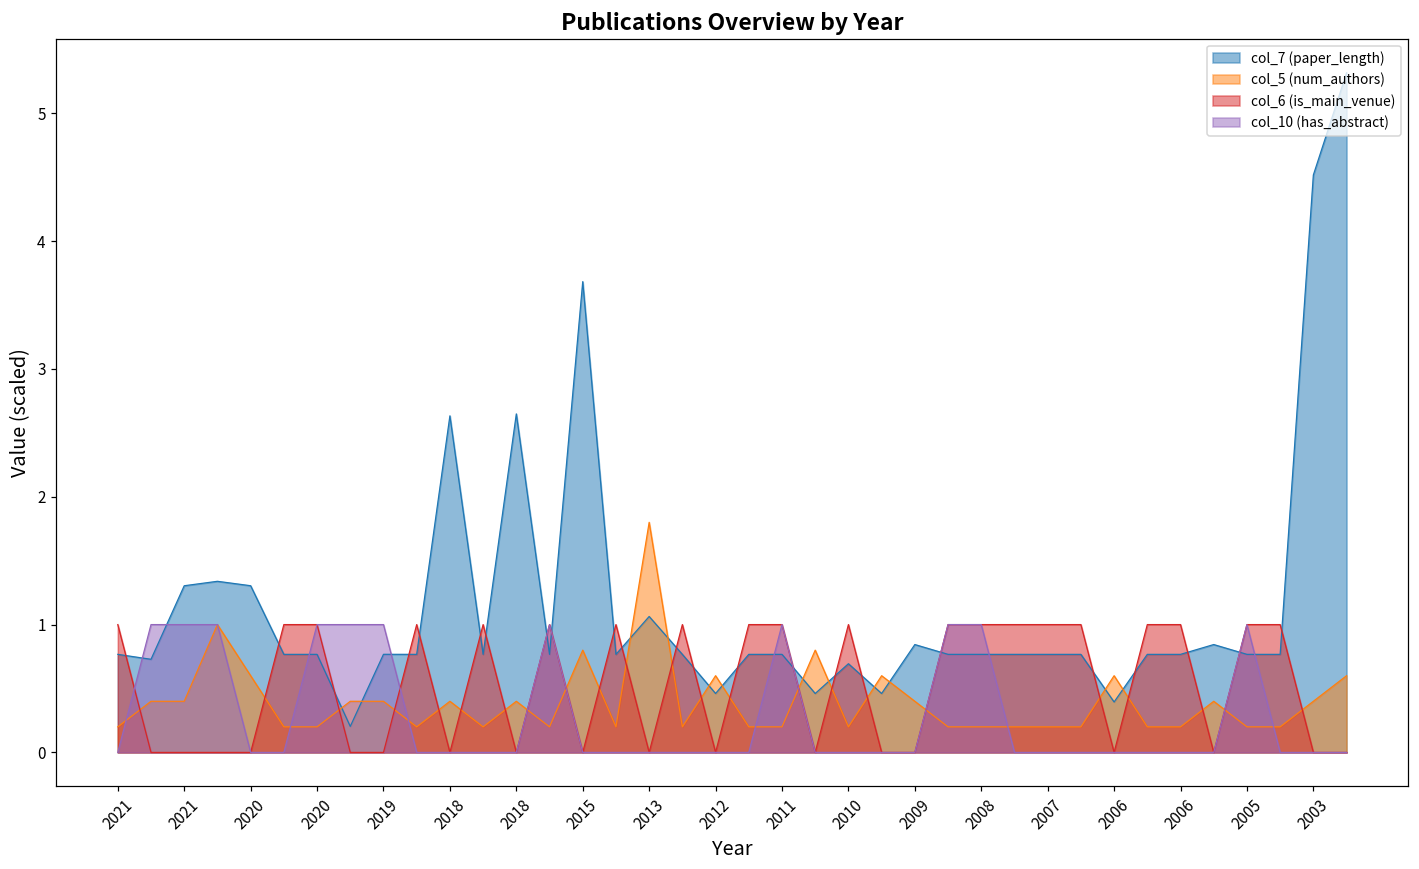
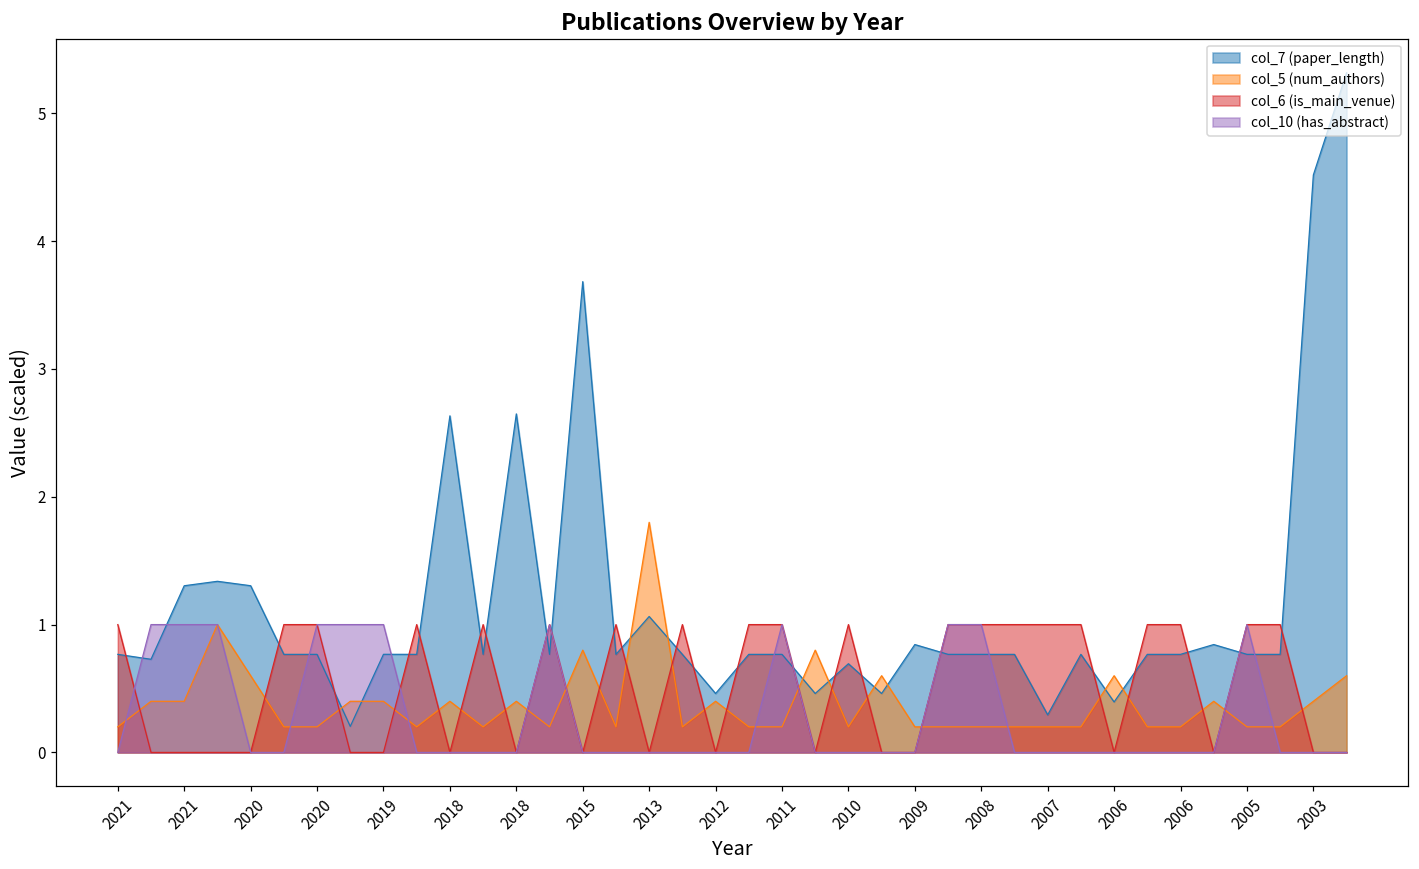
  {
    "col_7 (paper_length)": {
      "2019": 0.77,
      "2015": 3.68,
      "2013": 1.06,
      "2012": 0.46,
      "2011": 0.77,
      "2010": 0.69,
      "2009": 0.84,
      "2008": 0.77,
-     "2007": 0.77,
+     "2007": 0.29,
      "2005": 0.77,
      "2003": 4.52
    },
    "col_5 (num_authors)": {
      "2019": 0.40,
      "2015": 0.80,
      "2013": 1.80,
-     "2012": 0.60,
+     "2012": 0.40,
      "2011": 0.20,
      "2010": 0.20,
-     "2009": 0.40,
+     "2009": 0.20,
      "2008": 0.20,
      "2007": 0.20,
      "2005": 0.20,
      "2003": 0.40
    },
    "col_6 (is_main_venue)": {
      "2019": 0.00,
      "2010": 1.00,
      "2007": 1.00
    },
    "col_10 (has_abstract)": {
      "2019": 1.00,
      "2010": 0.00,
      "2007": 0.00
    }
  }
